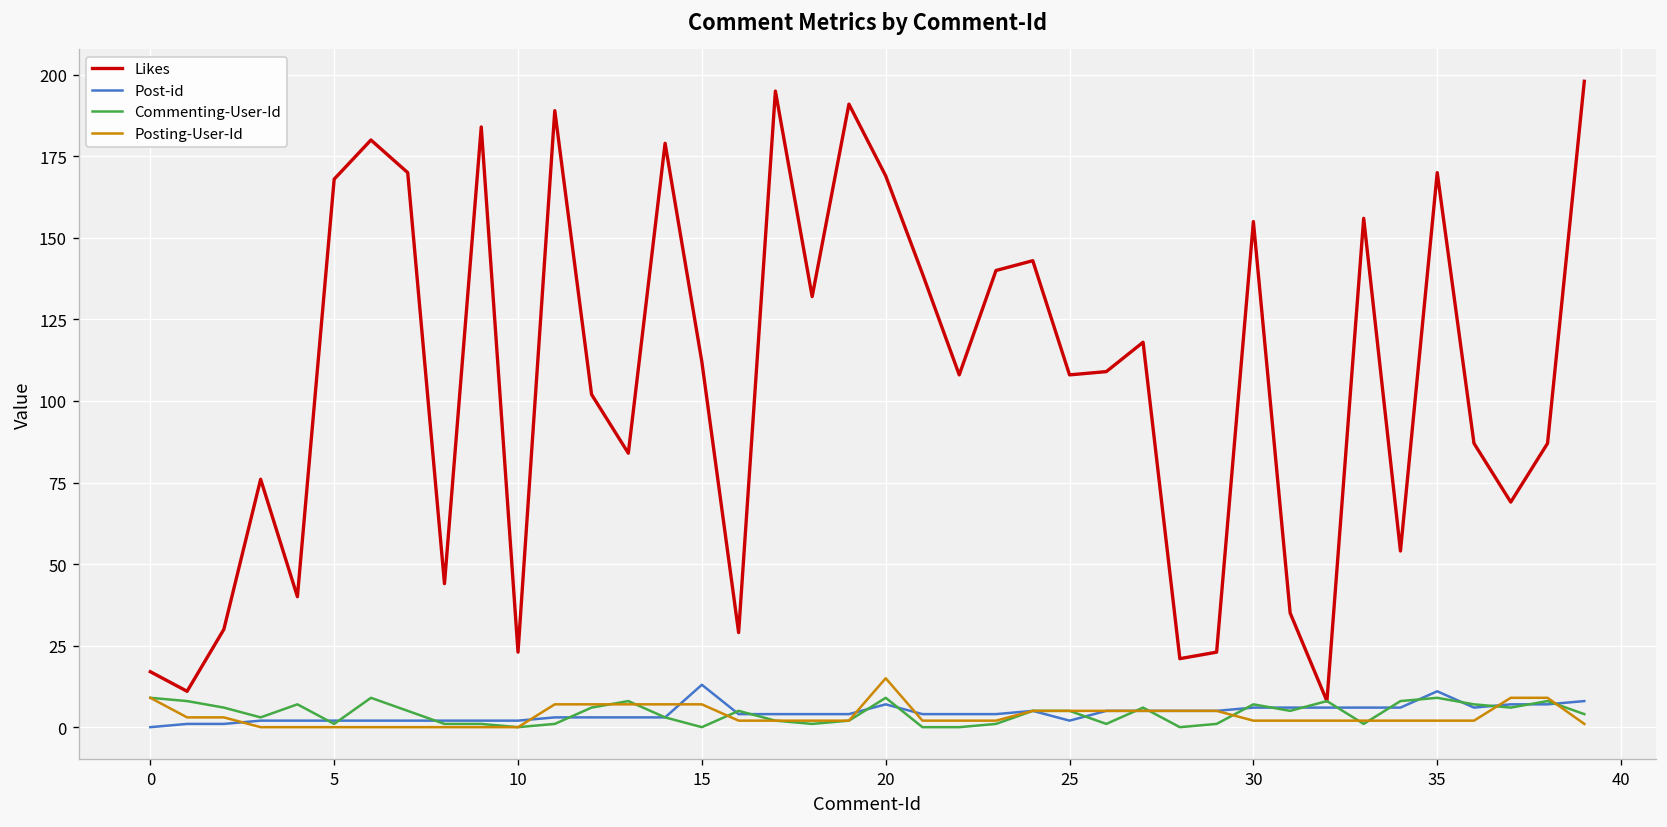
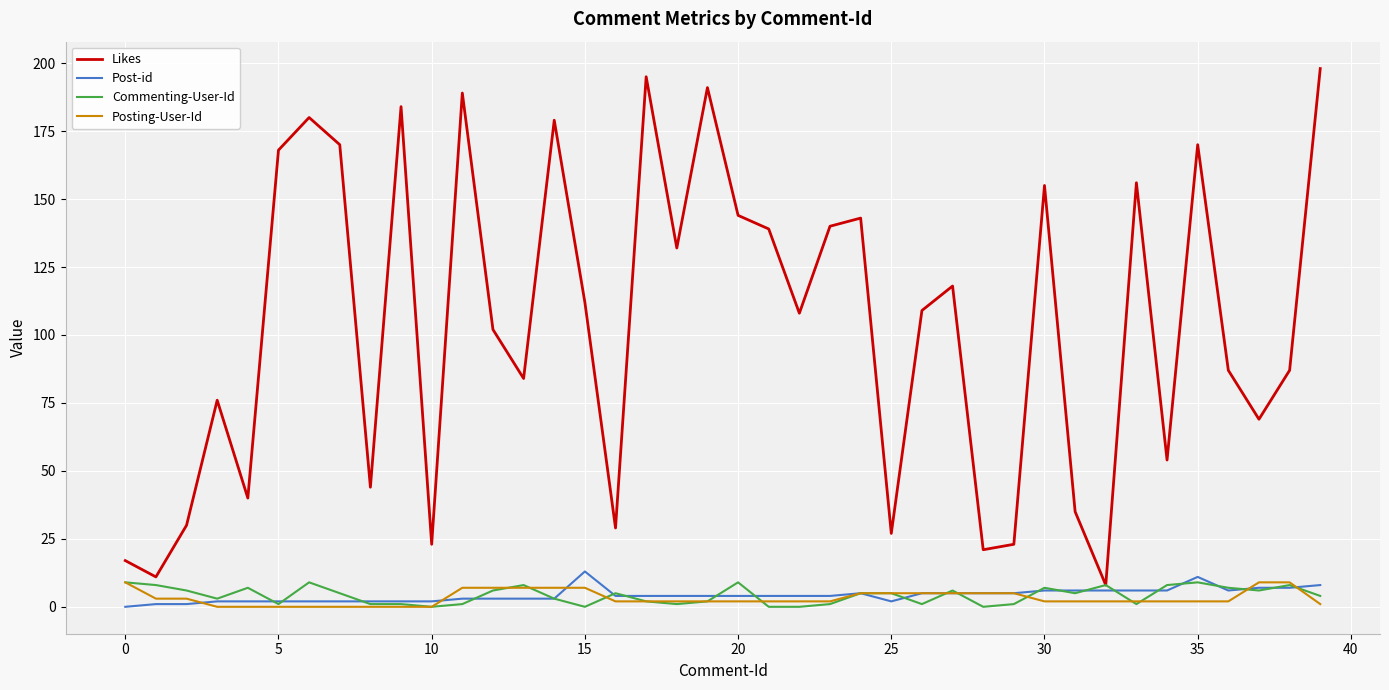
  {
    "Likes": {
      "0": 17,
      "5": 168,
      "10": 23,
      "15": 112,
-     "20": 169,
-     "25": 108,
+     "20": 144,
+     "25": 27,
      "30": 155,
      "35": 170
    },
    "Post-id": {
      "0": 0,
      "5": 2,
      "10": 2,
      "15": 13,
-     "20": 7,
+     "20": 4,
      "25": 2,
      "30": 6,
      "35": 11
    },
    "Commenting-User-Id": {
      "5": 1,
      "15": 0,
      "20": 9,
      "30": 7,
      "35": 9
    },
    "Posting-User-Id": {
      "5": 0,
      "15": 7,
-     "20": 15,
+     "20": 2,
      "30": 2,
      "35": 2
    }
  }
